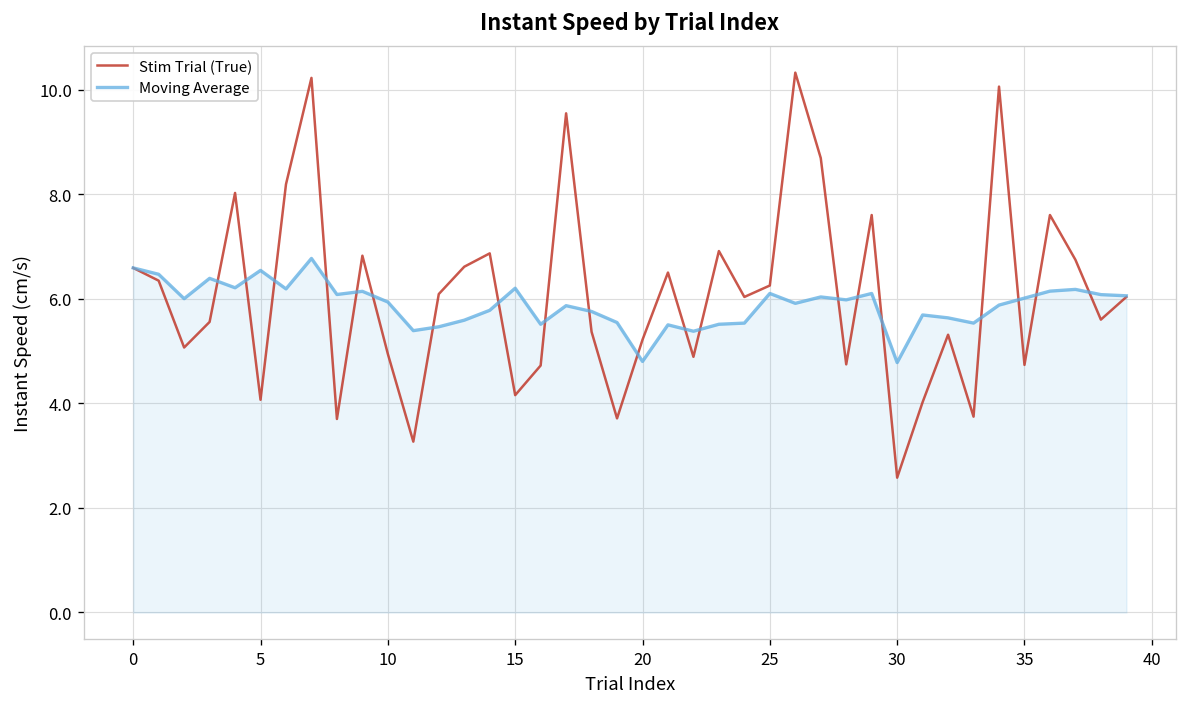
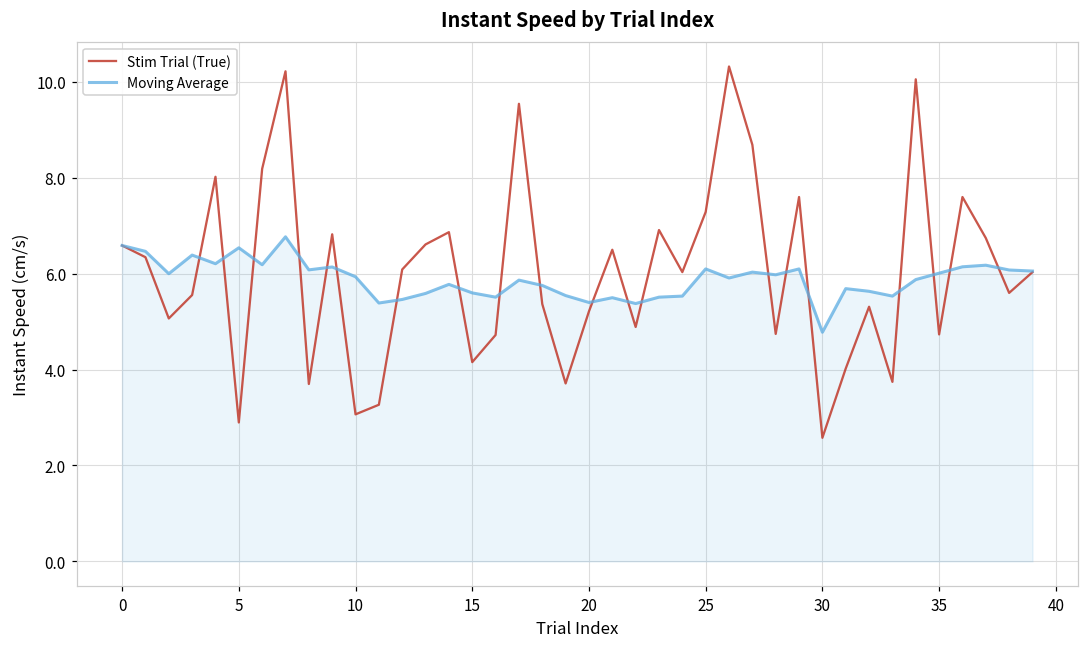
  {
    "Stim Trial (True)": {
-     "5": 4.1,
-     "10": 4.9,
+     "5": 2.9,
+     "10": 3.1,
      "15": 4.2,
      "20": 5.2,
-     "25": 6.3,
+     "25": 7.3,
      "30": 2.6,
      "35": 4.7
    },
    "Moving Average": {
      "5": 6.5,
      "10": 5.9,
-     "15": 6.2,
-     "20": 4.8,
+     "15": 5.6,
+     "20": 5.4,
      "25": 6.1,
      "30": 4.8,
      "35": 6.0
    }
  }
